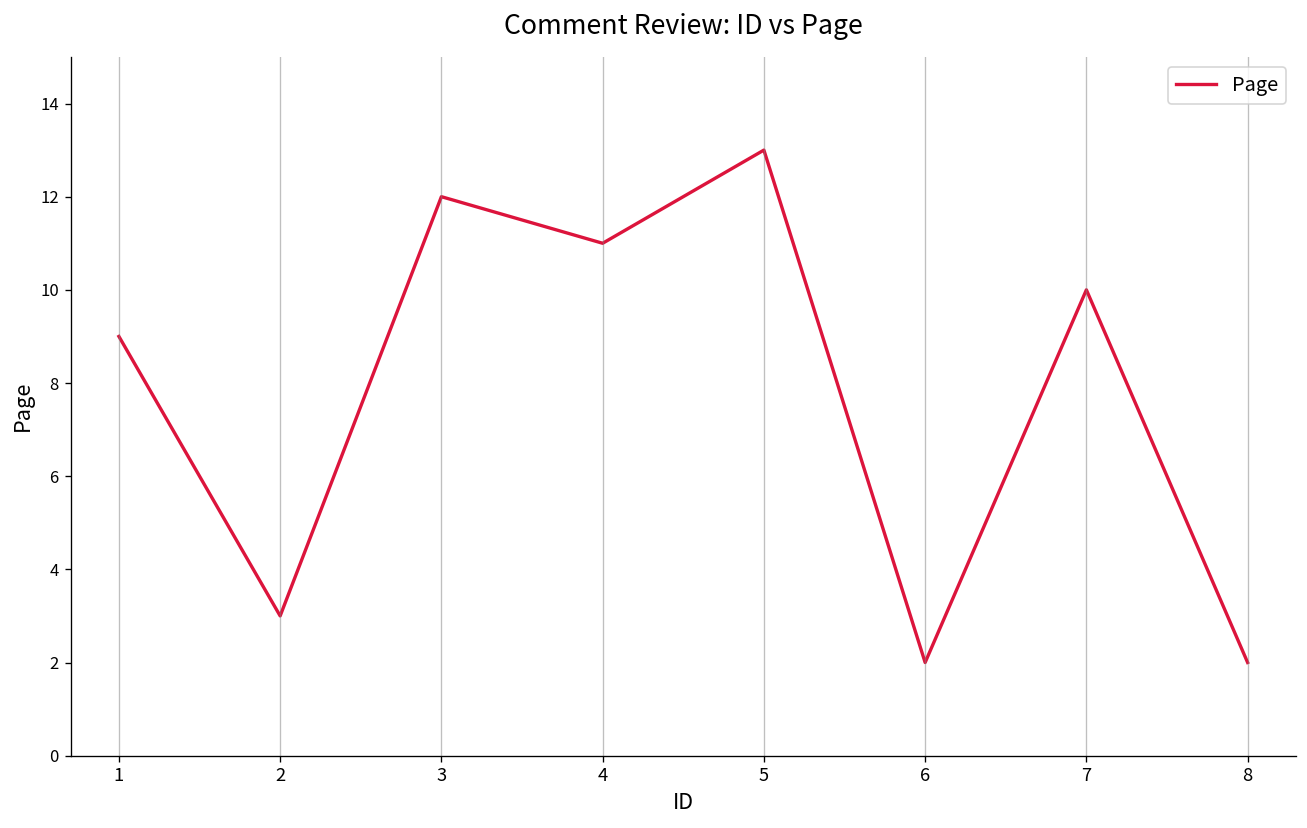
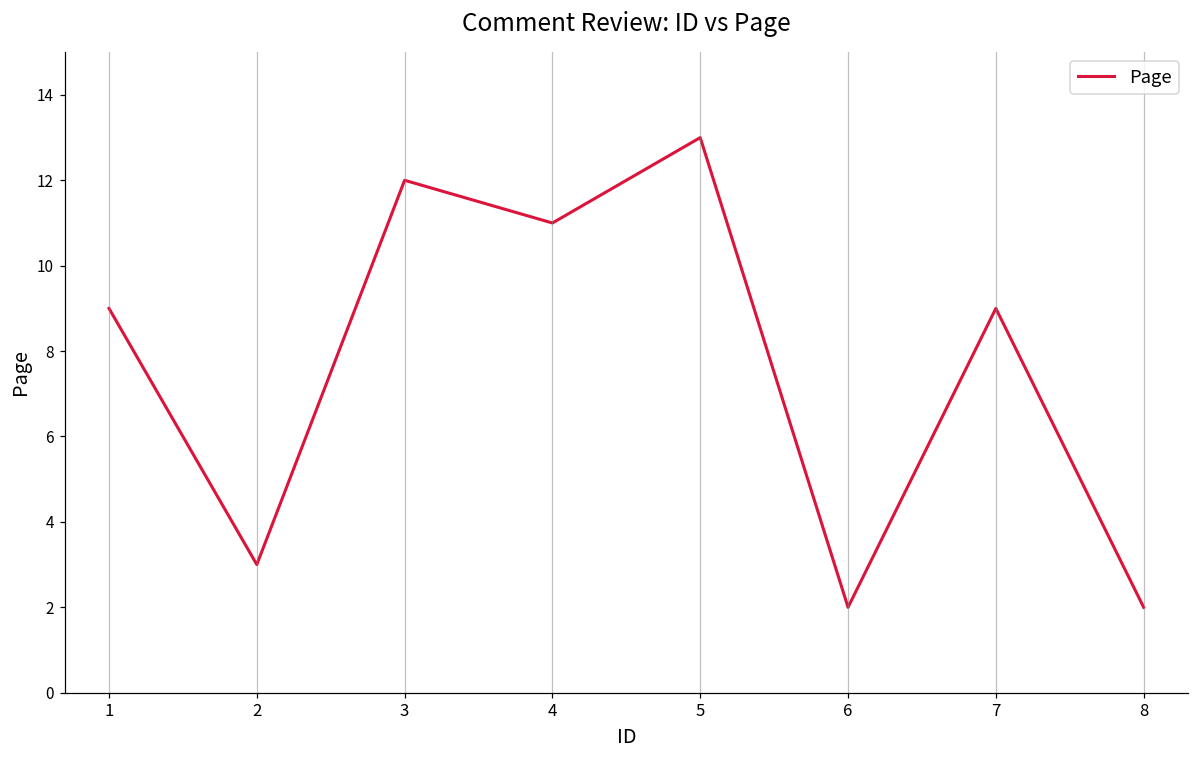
  {
    "1": 9,
    "2": 3,
    "3": 12,
    "4": 11,
    "5": 13,
    "6": 2,
-   "7": 10,
+   "7": 9,
    "8": 2
  }
